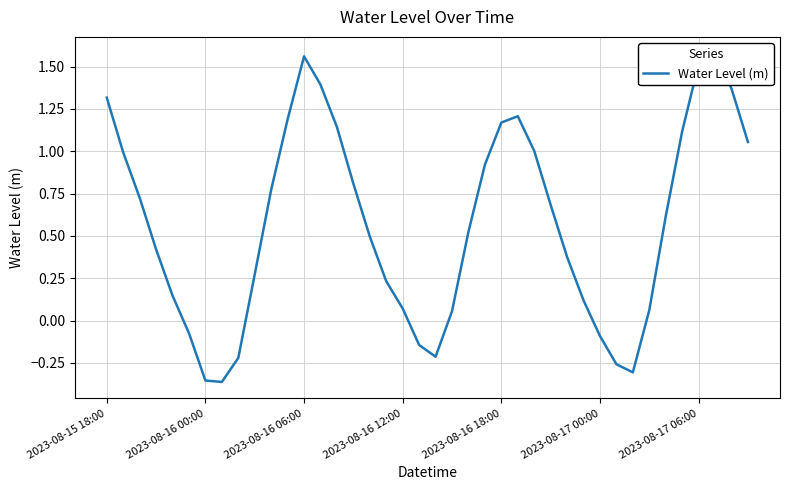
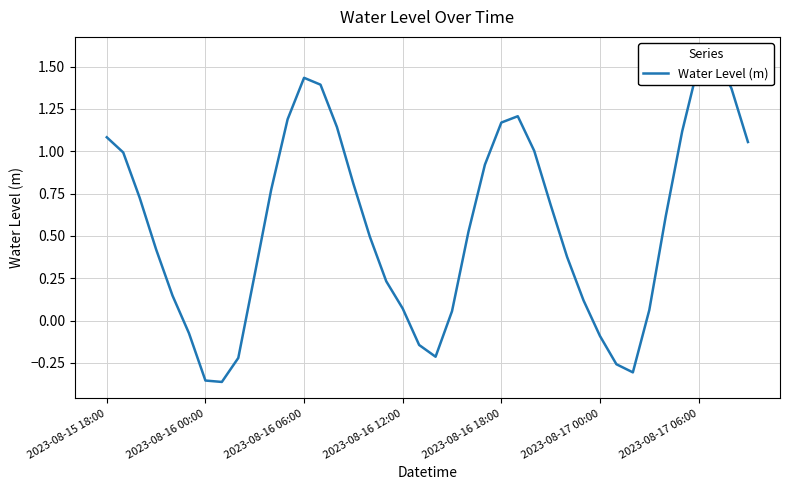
  {
-   "2023-08-15 18:00": 1.32,
+   "2023-08-15 18:00": 1.08,
    "2023-08-16 00:00": -0.35,
-   "2023-08-16 06:00": 1.56,
+   "2023-08-16 06:00": 1.43,
    "2023-08-16 12:00": 0.07,
    "2023-08-16 18:00": 1.17,
    "2023-08-17 00:00": -0.09
  }
